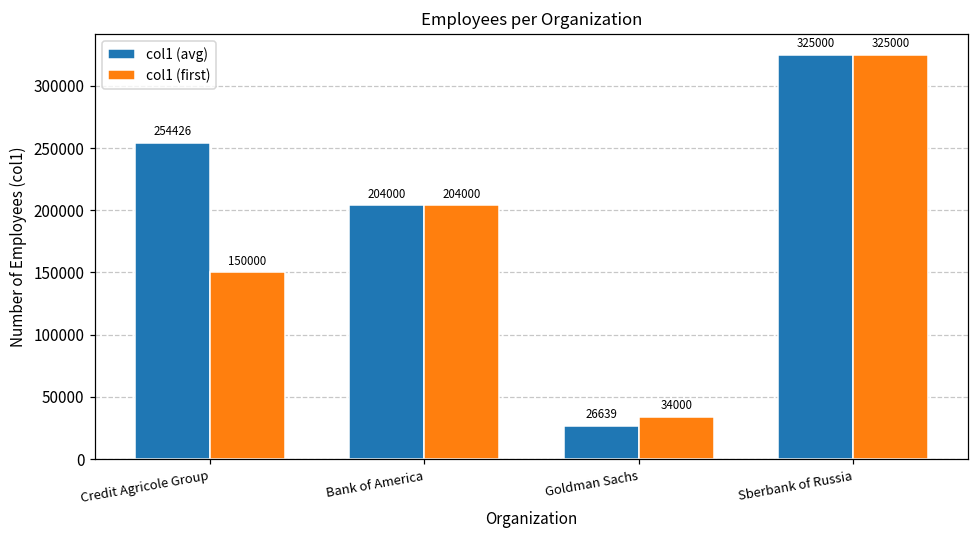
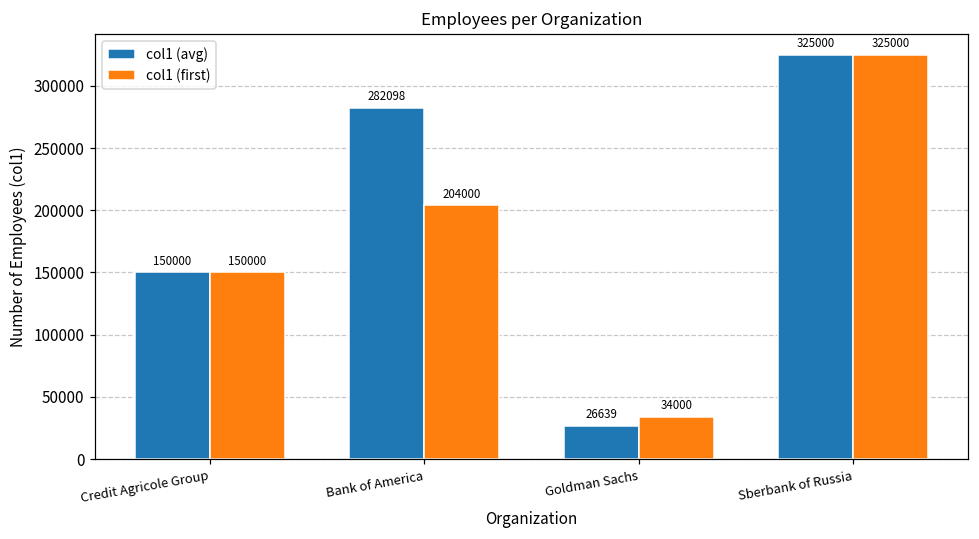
  {
    "col1 (avg)": {
-     "Credit Agricole Group": 254426,
-     "Bank of America": 204000,
+     "Credit Agricole Group": 150000,
+     "Bank of America": 282098,
      "Goldman Sachs": 26639,
      "Sberbank of Russia": 325000
    },
    "col1 (first)": {
      "Credit Agricole Group": 150000,
      "Bank of America": 204000,
      "Goldman Sachs": 34000,
      "Sberbank of Russia": 325000
    }
  }
